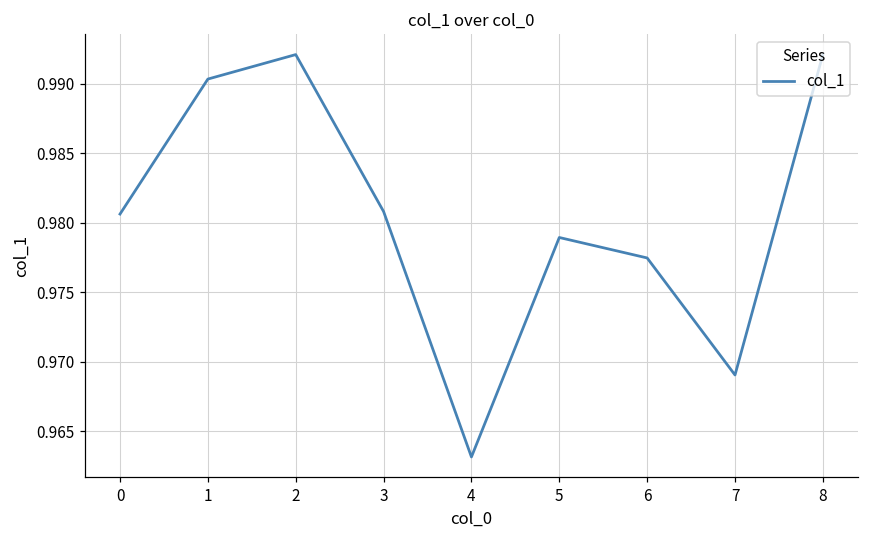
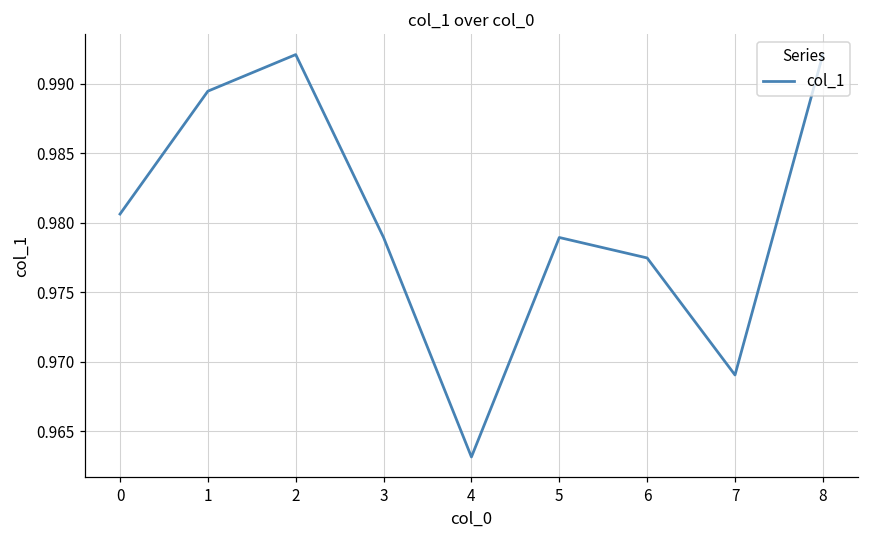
  {
    "0": 0.9806,
-   "1": 0.9903,
+   "1": 0.9895,
    "2": 0.9921,
-   "3": 0.9808,
+   "3": 0.9789,
    "4": 0.9632,
    "5": 0.9789,
    "6": 0.9775,
    "7": 0.9691
  }
